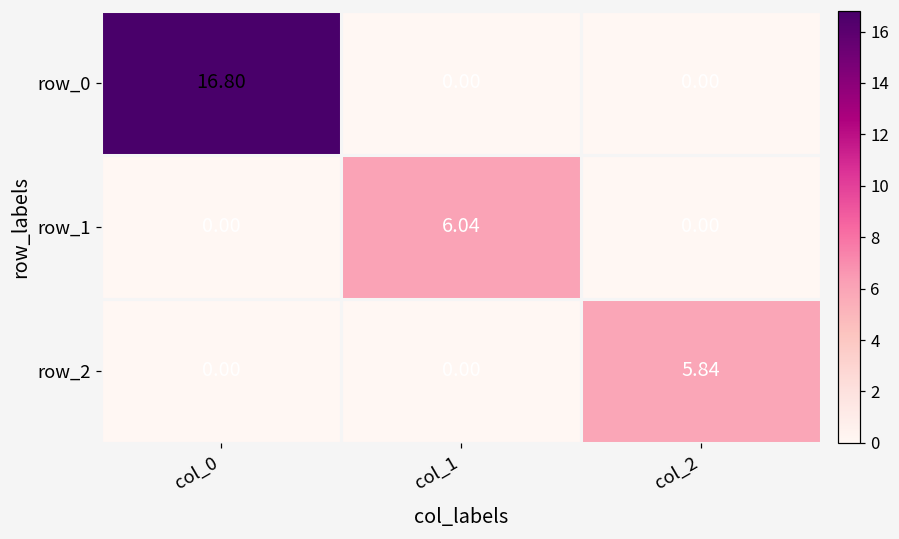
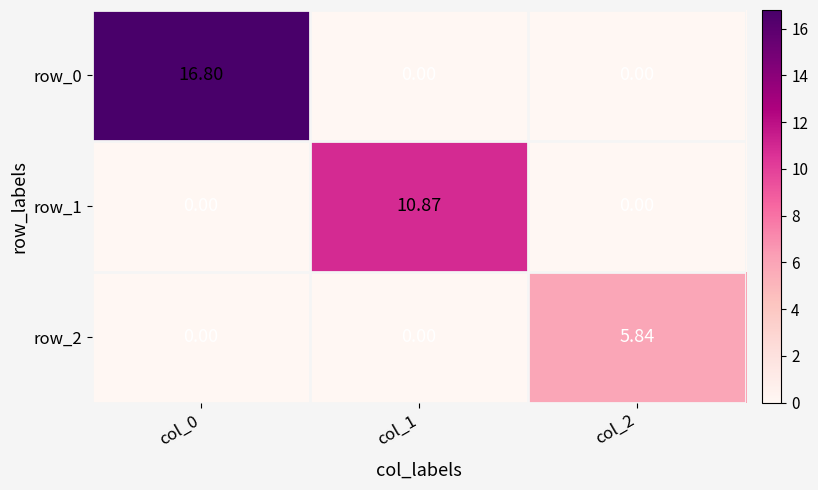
  {
    "row_0": {
      "col_0": 16.80
    },
    "row_1": {
-     "col_1": 6.04
+     "col_1": 10.87
    },
    "row_2": {
      "col_2": 5.84
    }
  }
